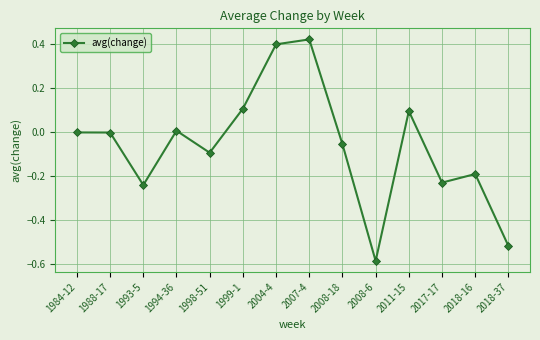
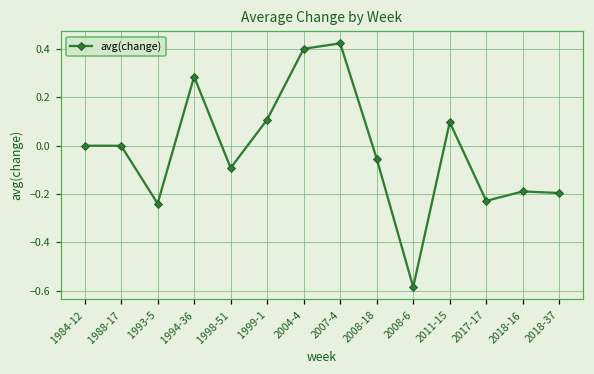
  {
    "1984-12": 0.00,
    "1988-17": 0.00,
    "1993-5": -0.24,
-   "1994-36": 0.01,
+   "1994-36": 0.29,
    "1998-51": -0.09,
    "1999-1": 0.11,
    "2004-4": 0.40,
    "2007-4": 0.42,
    "2008-18": -0.05,
    "2008-6": -0.58,
    "2011-15": 0.10,
    "2017-17": -0.23,
    "2018-16": -0.19,
-   "2018-37": -0.52
+   "2018-37": -0.20
  }
